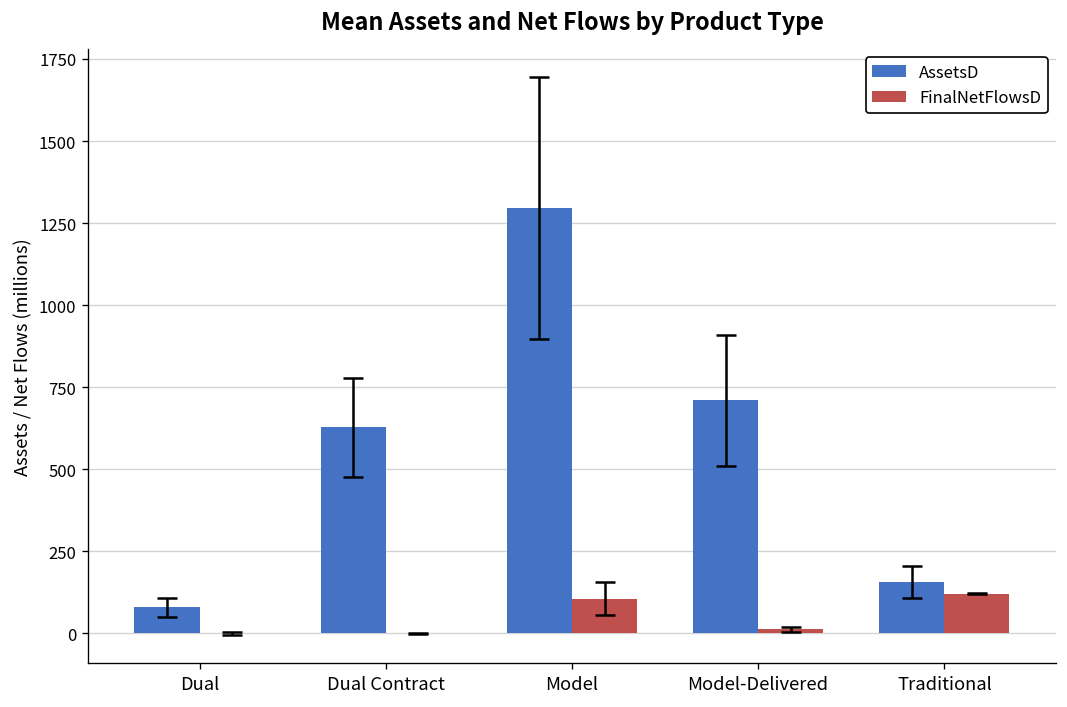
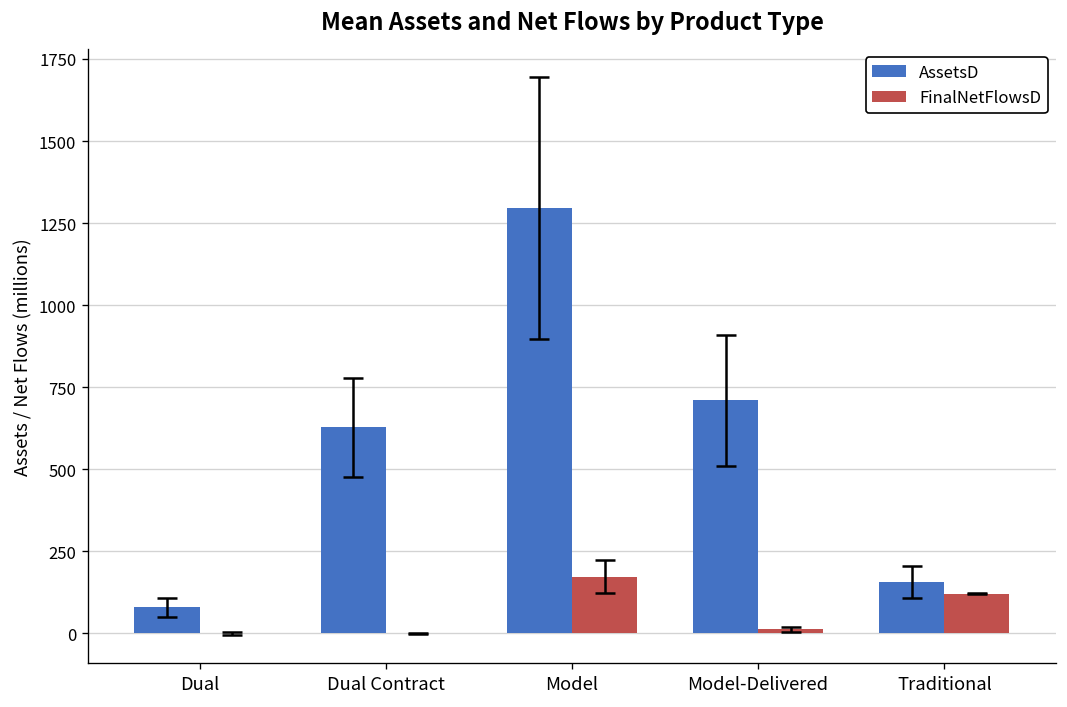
  {
    "FinalNetFlowsD": {
-     "Model": 110,
+     "Model": 170,
      "Model-Delivered": 10,
      "Traditional": 120
    }
  }
